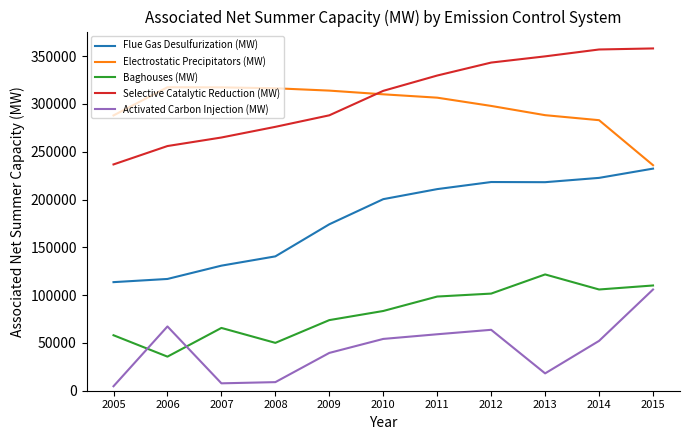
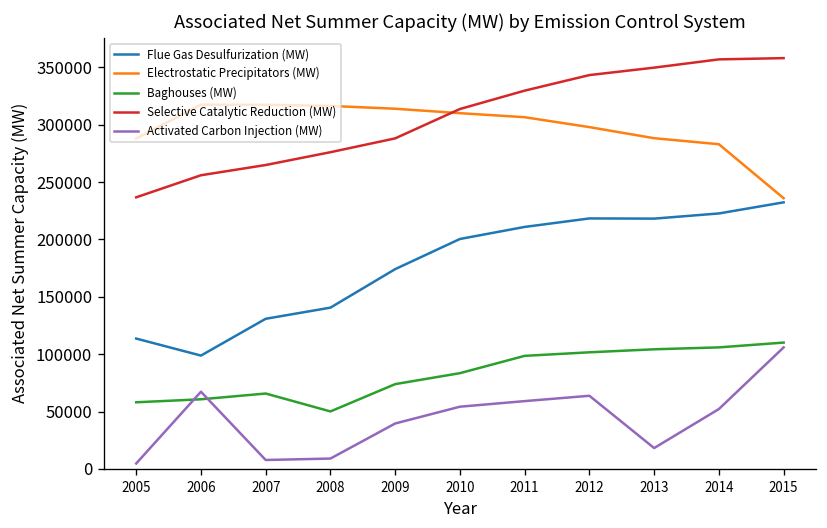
  {
    "Flue Gas Desulfurization (MW)": {
      "2005": 110000,
-     "2006": 120000,
+     "2006": 100000,
      "2007": 130000,
      "2008": 140000,
      "2009": 170000,
      "2010": 200000,
      "2011": 210000,
      "2012": 220000,
      "2013": 220000,
      "2014": 220000,
      "2015": 230000
    },
    "Electrostatic Precipitators (MW)": {
      "2009": 310000,
      "2010": 310000,
      "2011": 310000,
      "2012": 300000,
      "2013": 290000,
      "2014": 280000,
      "2015": 240000
    },
    "Baghouses (MW)": {
      "2005": 60000,
-     "2006": 40000,
+     "2006": 60000,
      "2007": 70000,
      "2008": 50000,
      "2009": 70000,
      "2010": 80000,
      "2011": 100000,
      "2012": 100000,
-     "2013": 120000,
+     "2013": 100000,
      "2014": 110000,
      "2015": 110000
    },
    "Selective Catalytic Reduction (MW)": {
      "2005": 240000,
      "2006": 260000,
      "2007": 260000,
      "2008": 280000,
      "2009": 290000,
      "2010": 310000,
      "2011": 330000,
      "2012": 340000,
      "2013": 350000,
      "2014": 360000,
      "2015": 360000
    },
    "Activated Carbon Injection (MW)": {
      "2005": 0,
      "2006": 70000,
      "2007": 10000,
      "2008": 10000,
      "2009": 40000,
      "2010": 50000,
      "2011": 60000,
      "2012": 60000,
      "2013": 20000,
      "2014": 50000,
      "2015": 110000
    }
  }
